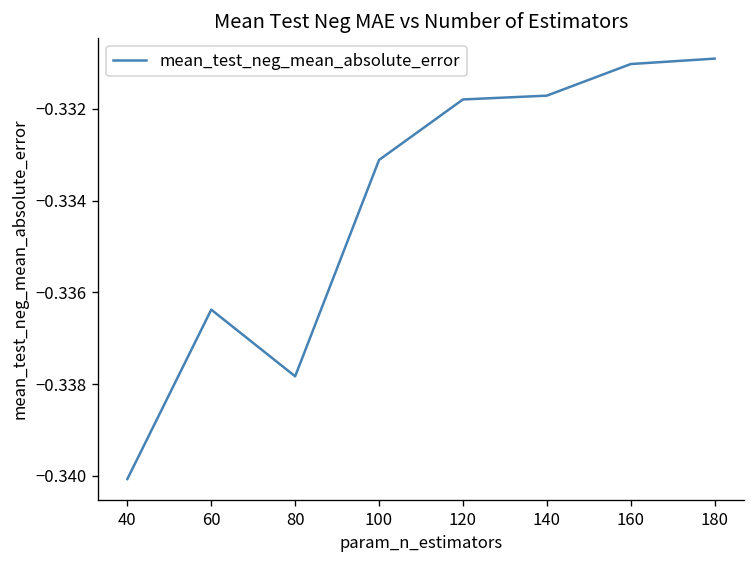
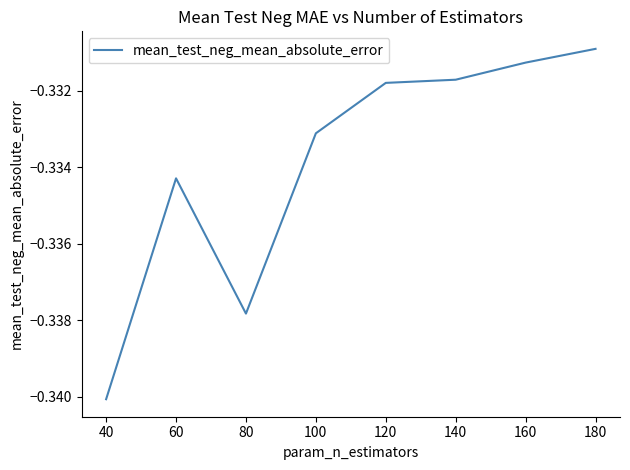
  {
    "40": -0.3401,
-   "60": -0.3364,
+   "60": -0.3343,
    "80": -0.3378,
    "100": -0.3331,
    "120": -0.3318,
    "140": -0.3317,
-   "160": -0.3310,
+   "160": -0.3313,
    "180": -0.3309
  }
